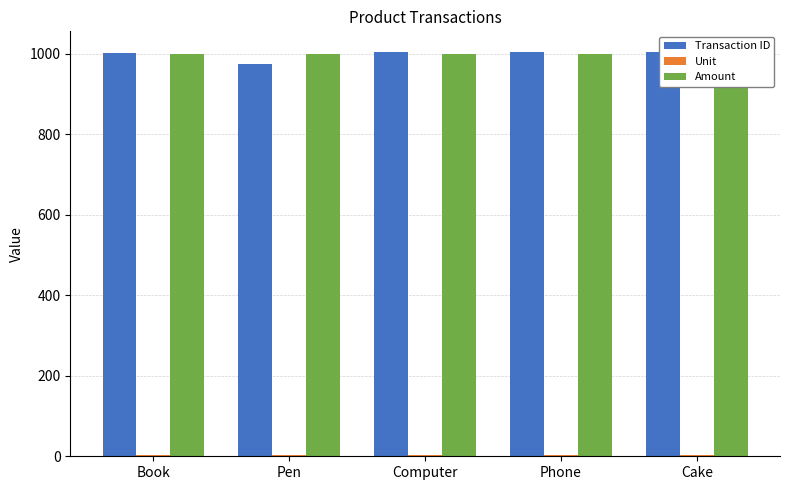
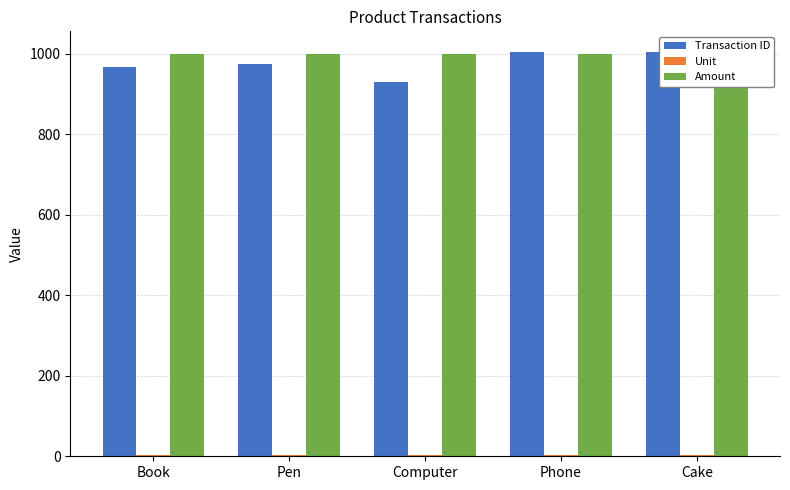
  {
    "Transaction ID": {
-     "Book": 1000,
+     "Book": 970,
      "Pen": 980,
-     "Computer": 1000,
+     "Computer": 930,
      "Phone": 1000
    },
    "Amount": {
      "Book": 1000,
      "Pen": 1000,
      "Computer": 1000,
      "Phone": 1000
    }
  }
